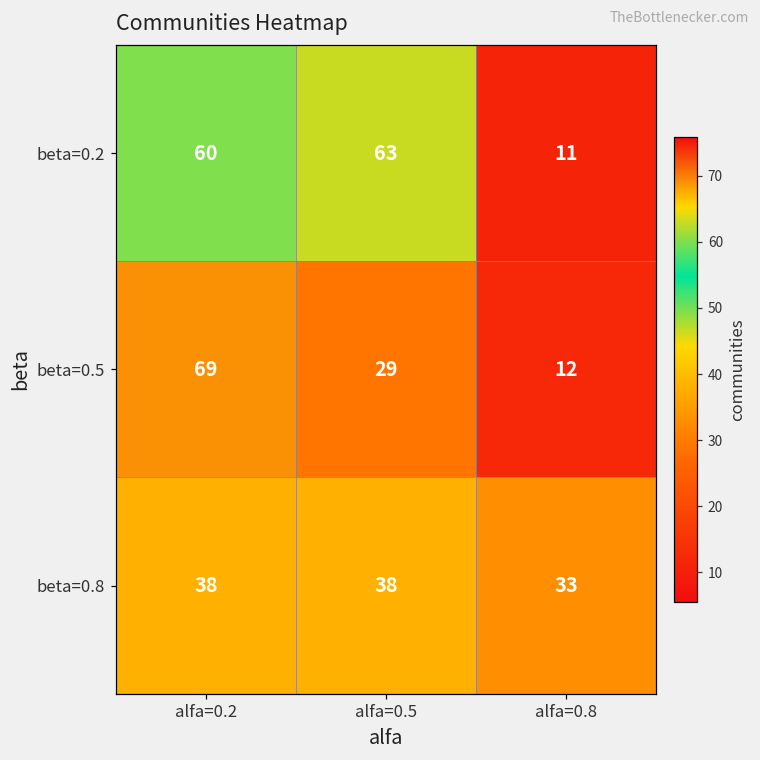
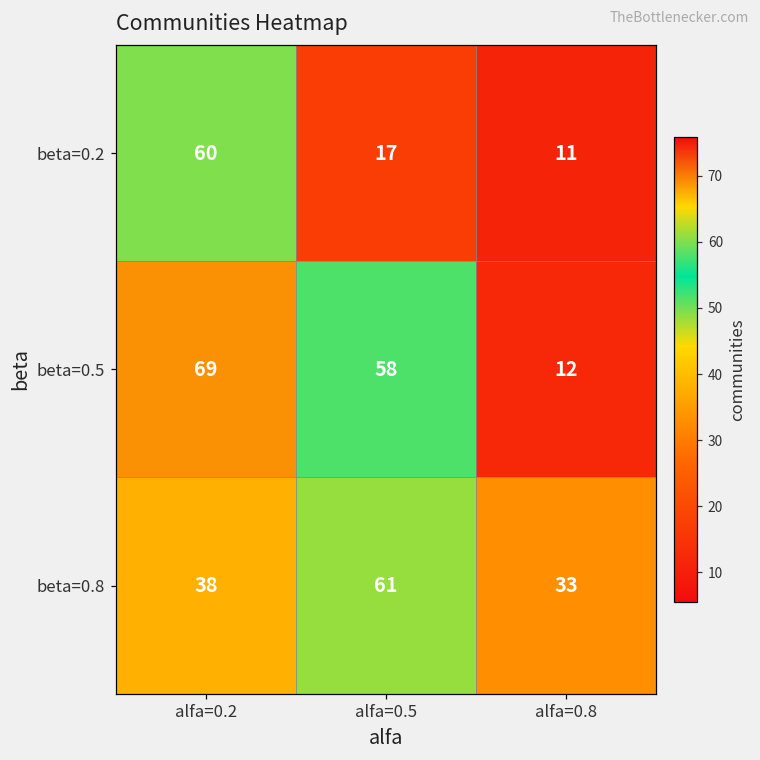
  {
    "beta=0.2": {
      "alfa=0.2": 60,
-     "alfa=0.5": 63,
+     "alfa=0.5": 17,
      "alfa=0.8": 11
    },
    "beta=0.5": {
      "alfa=0.2": 69,
-     "alfa=0.5": 29,
+     "alfa=0.5": 58,
      "alfa=0.8": 12
    },
    "beta=0.8": {
      "alfa=0.2": 38,
-     "alfa=0.5": 38,
+     "alfa=0.5": 61,
      "alfa=0.8": 33
    }
  }
